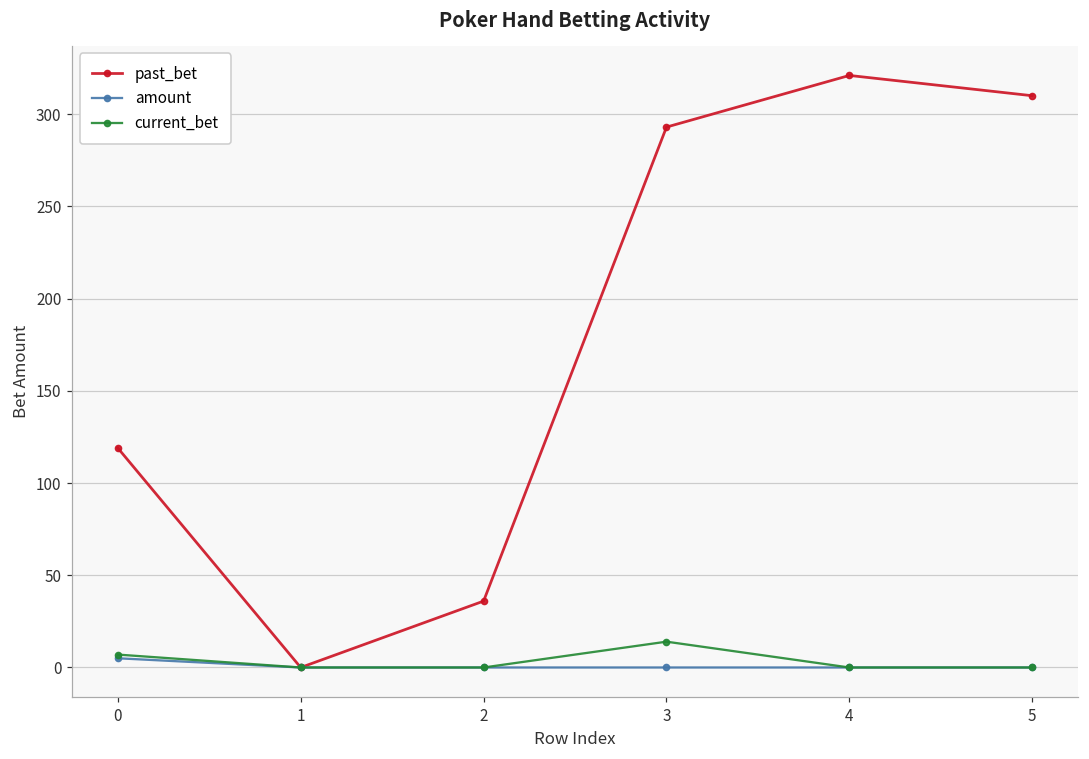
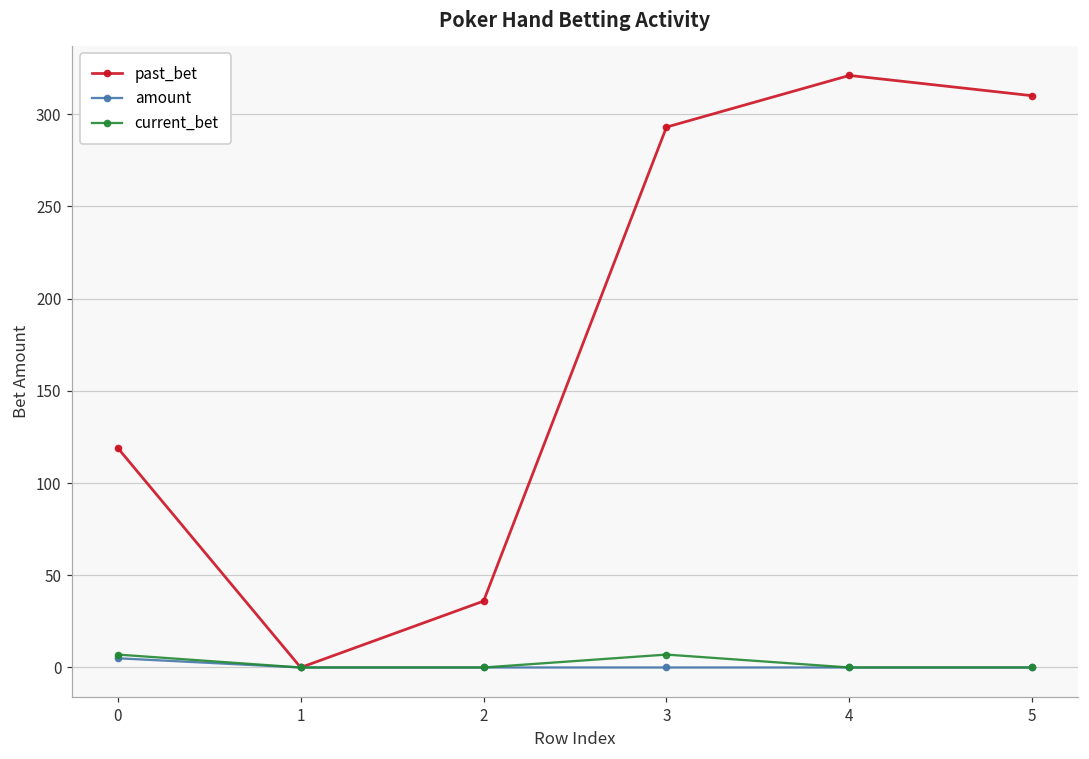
  {
    "past_bet": {
      "0": 119,
      "2": 36,
      "3": 293,
      "4": 321,
      "5": 310
    },
    "amount": {
      "0": 5,
      "3": 0
    },
    "current_bet": {
      "0": 7,
-     "3": 14
+     "3": 7
    }
  }
